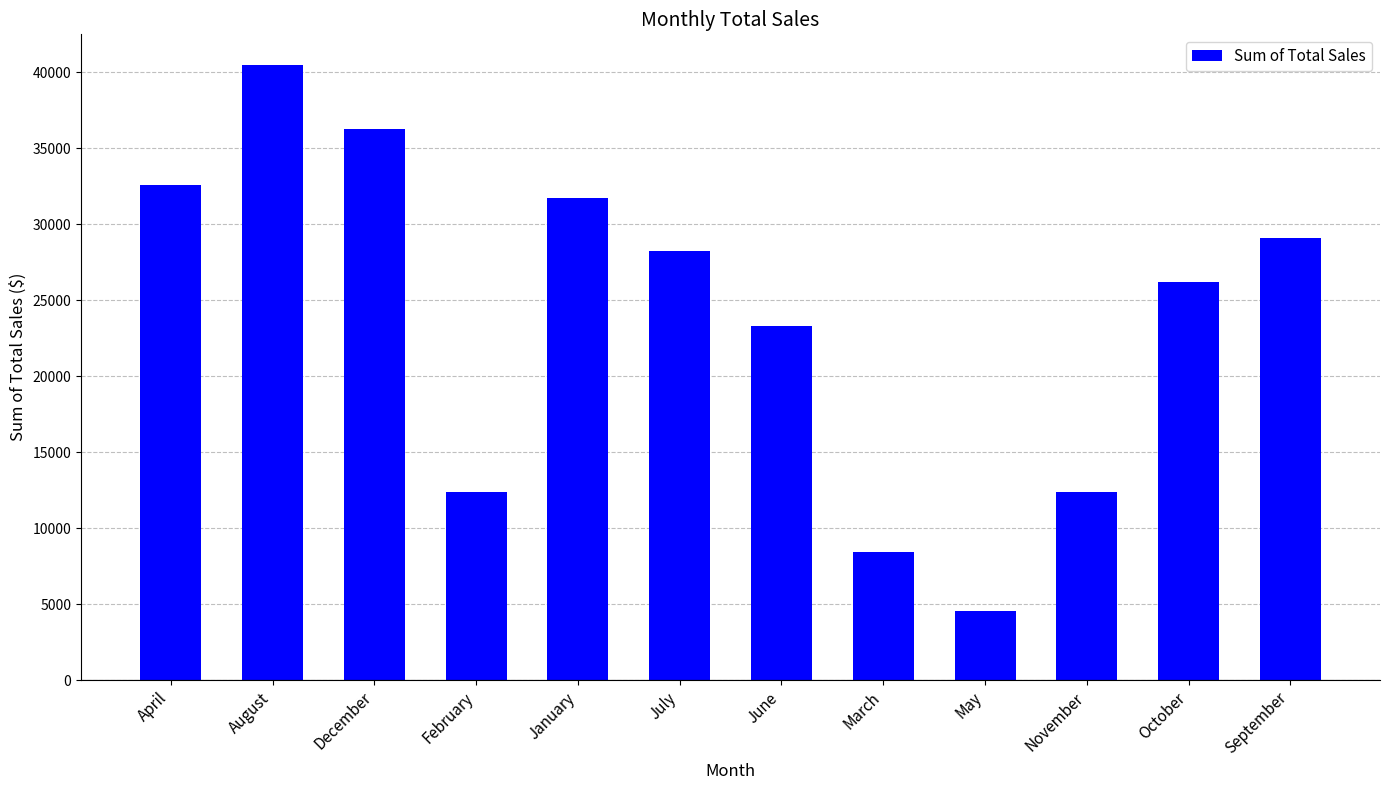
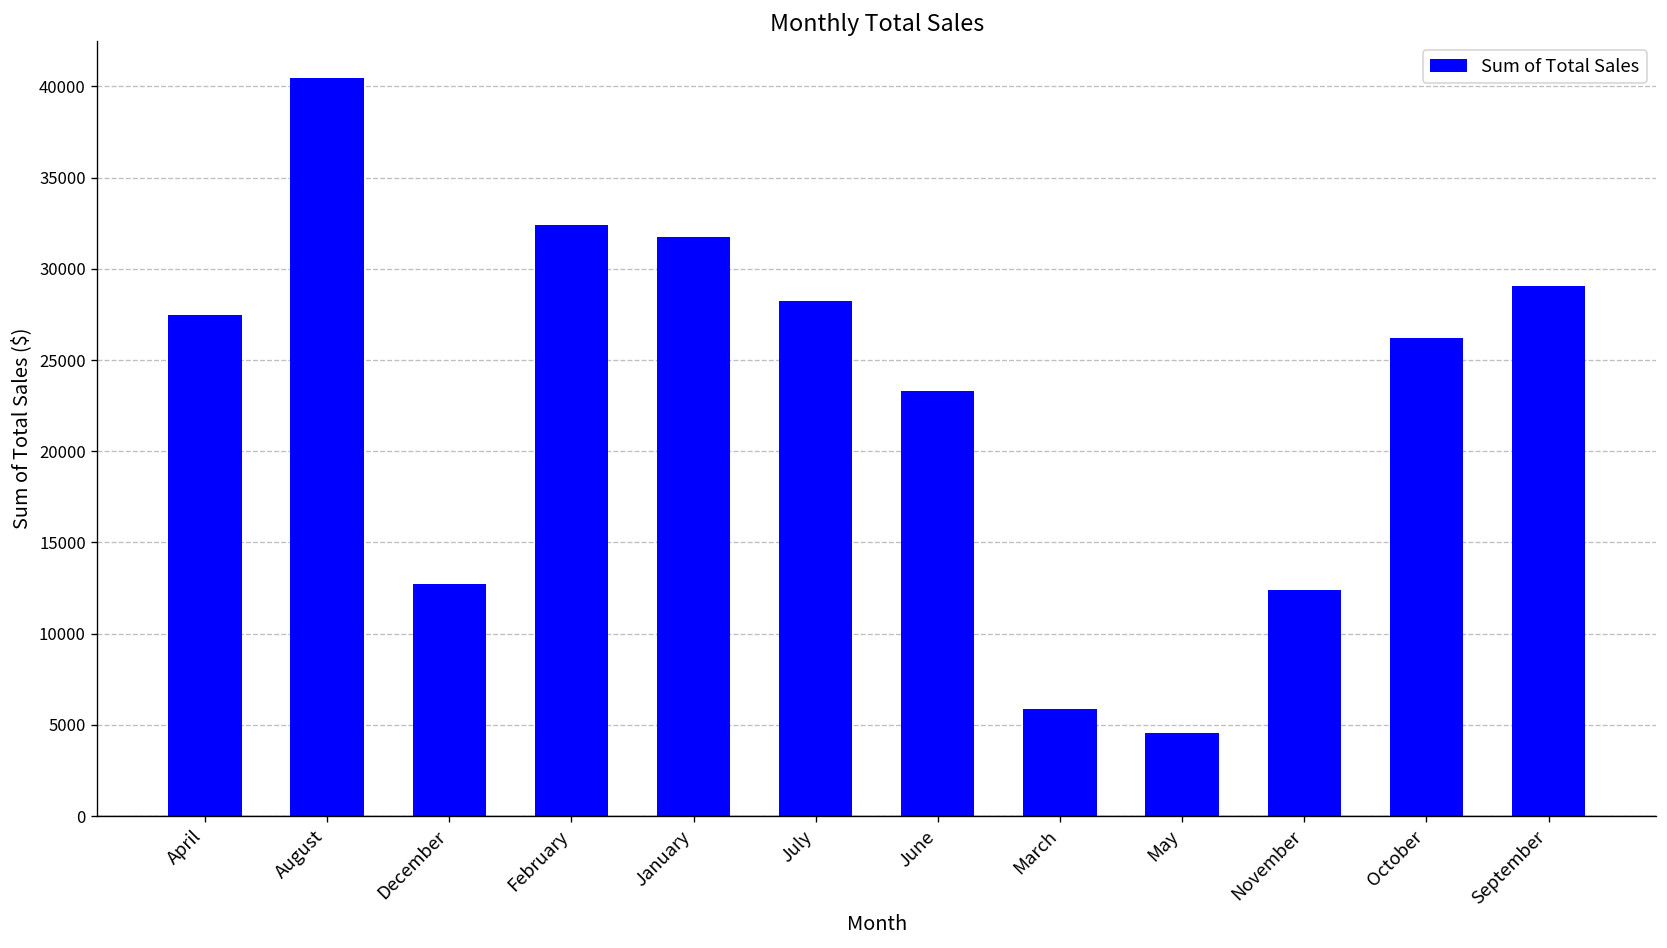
  {
-   "April": 32600,
+   "April": 27500,
    "August": 40500,
-   "December": 36300,
-   "February": 12400,
+   "December": 12700,
+   "February": 32400,
    "January": 31700,
    "July": 28200,
    "June": 23300,
-   "March": 8400,
+   "March": 5800,
    "May": 4500,
    "November": 12400,
    "October": 26200,
    "September": 29100
  }
